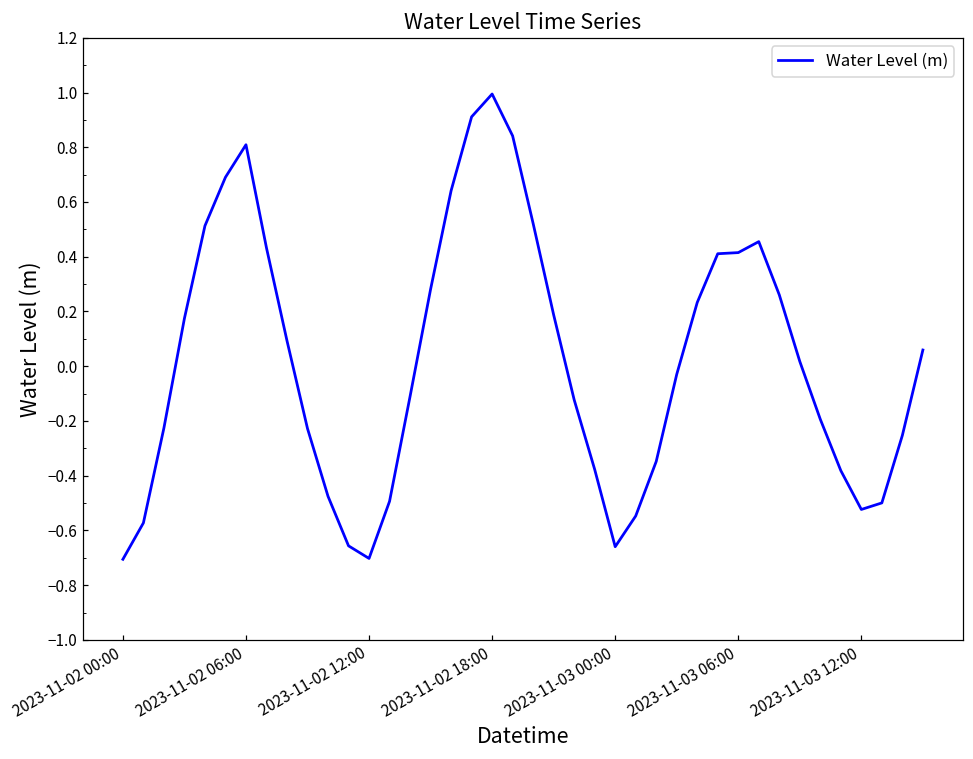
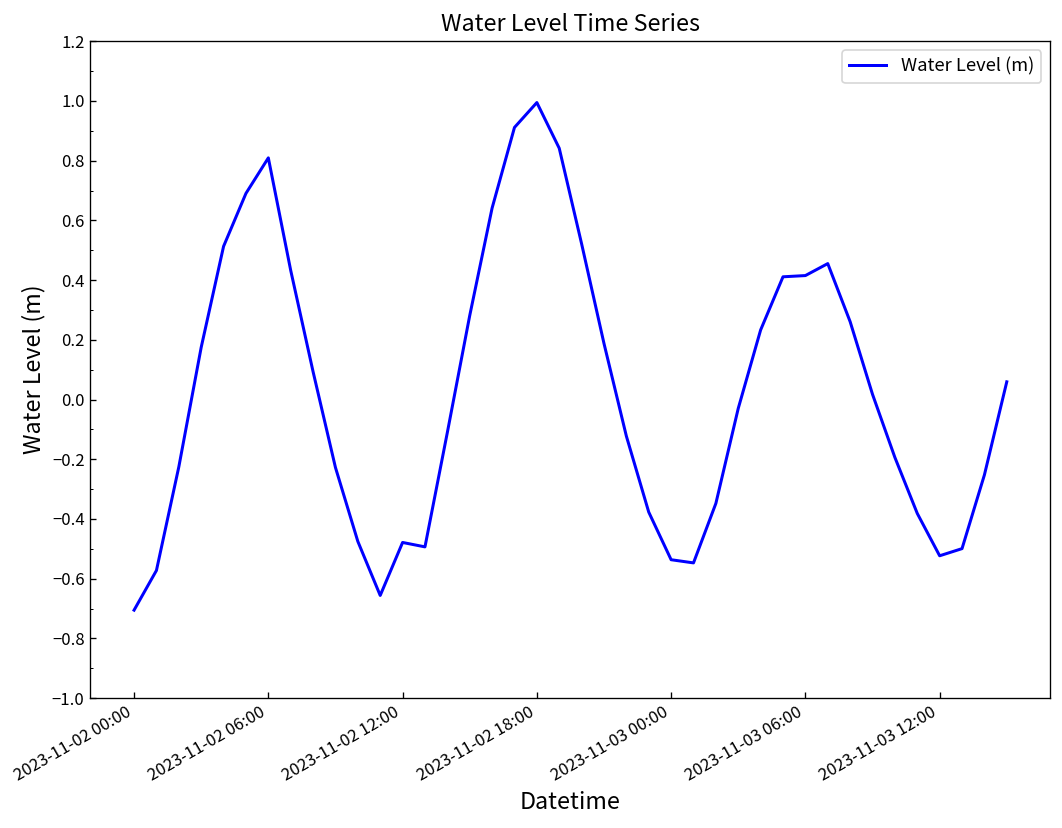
  {
    "2023-11-02 00:00": -0.71,
    "2023-11-02 06:00": 0.81,
-   "2023-11-02 12:00": -0.70,
+   "2023-11-02 12:00": -0.48,
    "2023-11-02 18:00": 0.99,
-   "2023-11-03 00:00": -0.66,
+   "2023-11-03 00:00": -0.54,
    "2023-11-03 06:00": 0.42,
    "2023-11-03 12:00": -0.52
  }
